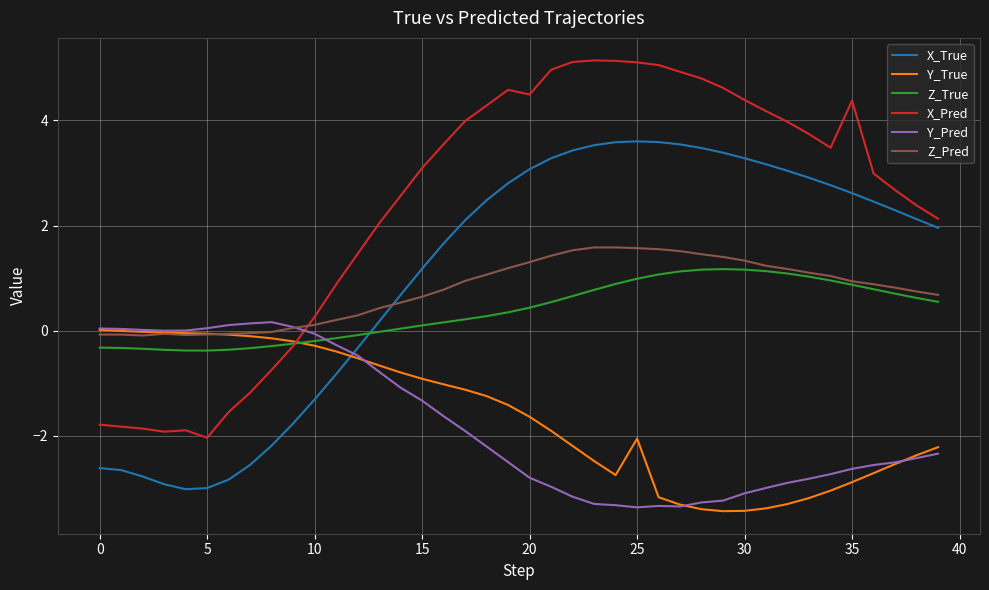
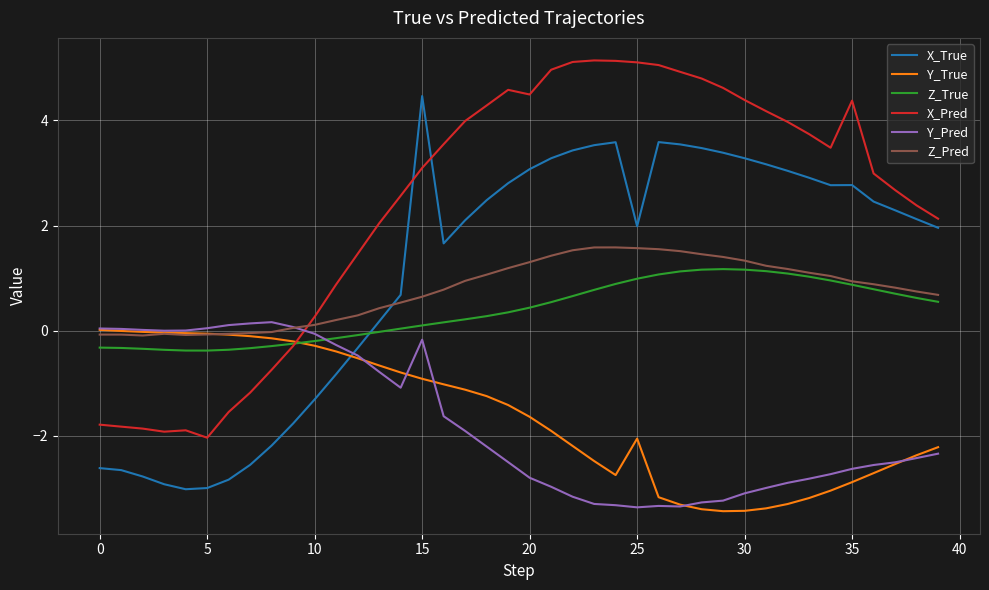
  {
    "X_True": {
      "0": -2.6,
      "5": -3.0,
      "10": -1.3,
-     "15": 1.2,
+     "15": 4.5,
      "20": 3.1,
-     "25": 3.6,
+     "25": 2.0,
      "30": 3.3,
-     "35": 2.6
+     "35": 2.8
    },
    "Y_True": {
      "10": -0.3,
      "15": -0.9,
      "20": -1.6,
      "25": -2.1,
      "30": -3.4,
      "35": -2.9
    },
    "Z_True": {
      "0": -0.3,
      "5": -0.4,
      "10": -0.2,
      "15": 0.1,
      "20": 0.4,
      "25": 1.0,
      "30": 1.2,
      "35": 0.9
    },
    "X_Pred": {
      "0": -1.8,
      "5": -2.0,
      "10": 0.3,
      "15": 3.1,
      "20": 4.5,
      "25": 5.1,
      "30": 4.4,
      "35": 4.4
    },
    "Y_Pred": {
      "5": 0.0,
      "10": -0.1,
-     "15": -1.3,
+     "15": -0.2,
      "20": -2.8,
      "25": -3.4,
      "30": -3.1,
      "35": -2.6
    },
    "Z_Pred": {
      "0": -0.1,
      "10": 0.1,
      "15": 0.6,
      "20": 1.3,
      "25": 1.6,
      "30": 1.3,
      "35": 0.9
    }
  }
